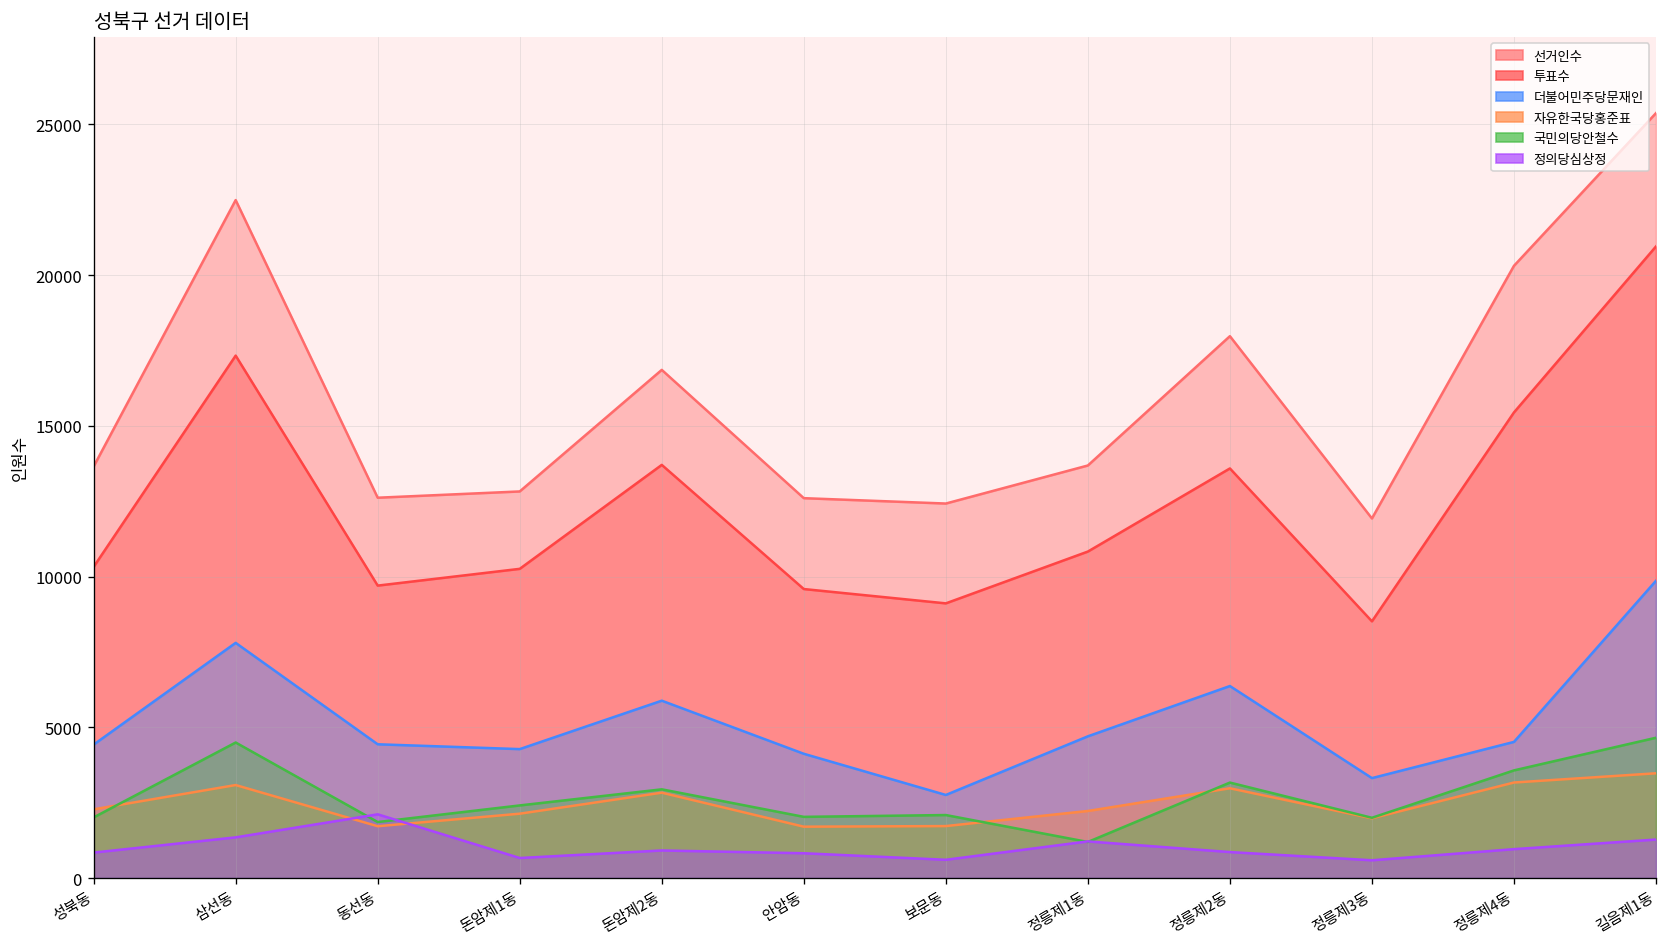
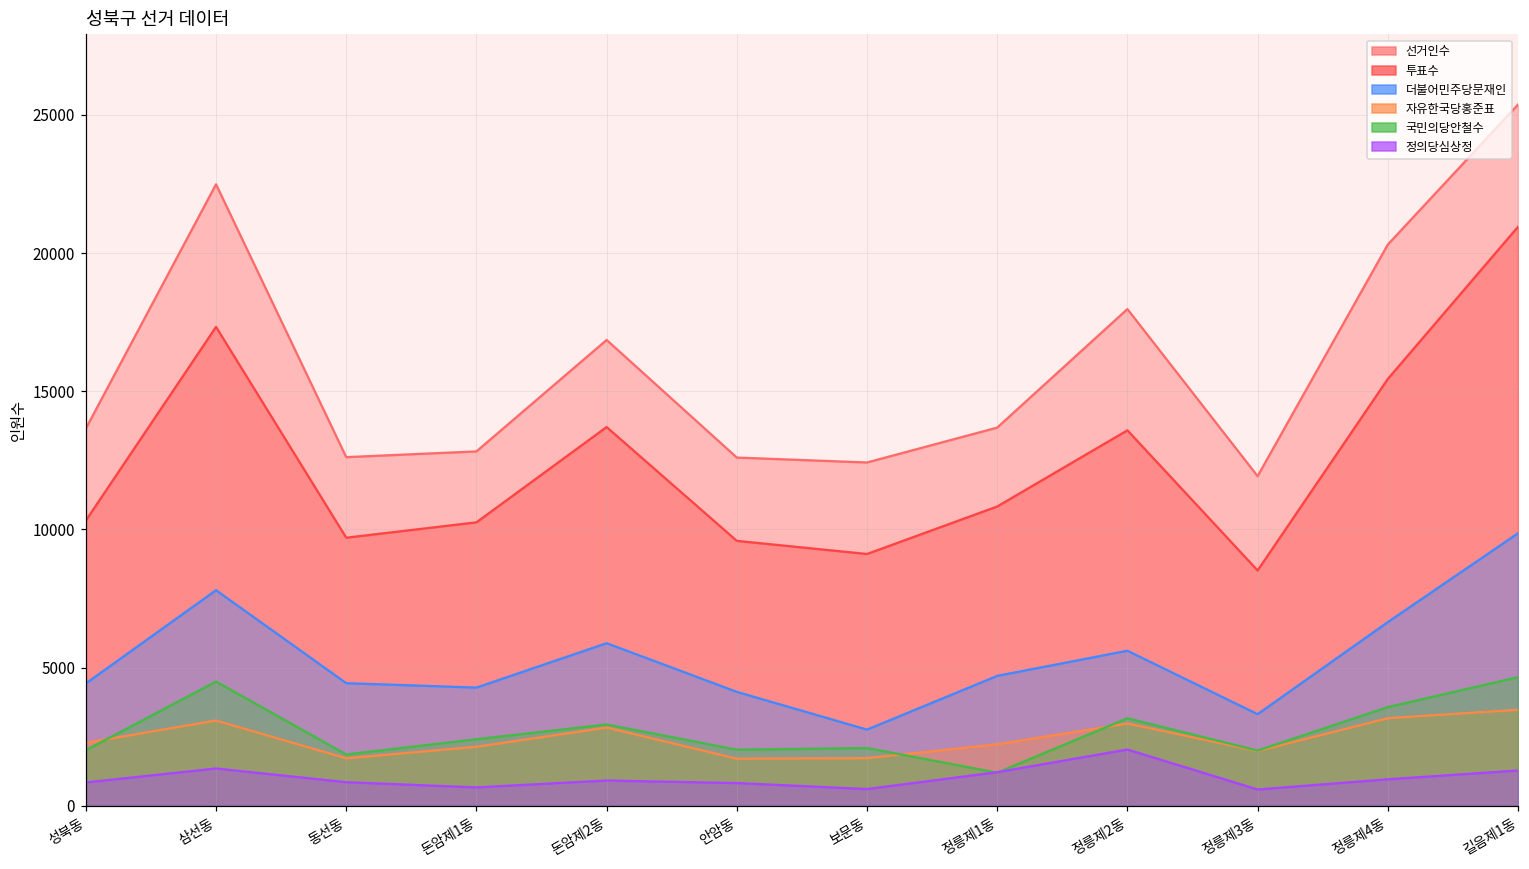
  {
    "더불어민주당문재인": {
      "성북동": 4400,
      "삼선동": 7800,
      "동선동": 4400,
      "돈암제1동": 4300,
      "돈암제2동": 5900,
      "안암동": 4100,
      "보문동": 2800,
      "정릉제1동": 4700,
-     "정릉제2동": 6400,
+     "정릉제2동": 5600,
      "정릉제3동": 3300,
-     "정릉제4동": 4500,
+     "정릉제4동": 6600,
      "길음제1동": 9900
    },
    "국민의당안철수": {
      "성북동": 2000,
      "삼선동": 4500,
      "동선동": 1900,
      "돈암제1동": 2400,
      "돈암제2동": 2900,
      "안암동": 2000,
      "보문동": 2100,
      "정릉제2동": 3200,
      "정릉제4동": 3600,
      "길음제1동": 4700
    },
    "정의당심상정": {
      "성북동": 800,
      "삼선동": 1300,
-     "동선동": 2100,
+     "동선동": 900,
      "돈암제1동": 700,
      "돈암제2동": 900,
      "안암동": 800,
      "보문동": 600,
-     "정릉제2동": 900,
+     "정릉제2동": 2000,
      "정릉제3동": 600,
      "정릉제4동": 1000,
      "길음제1동": 1300
    }
  }
